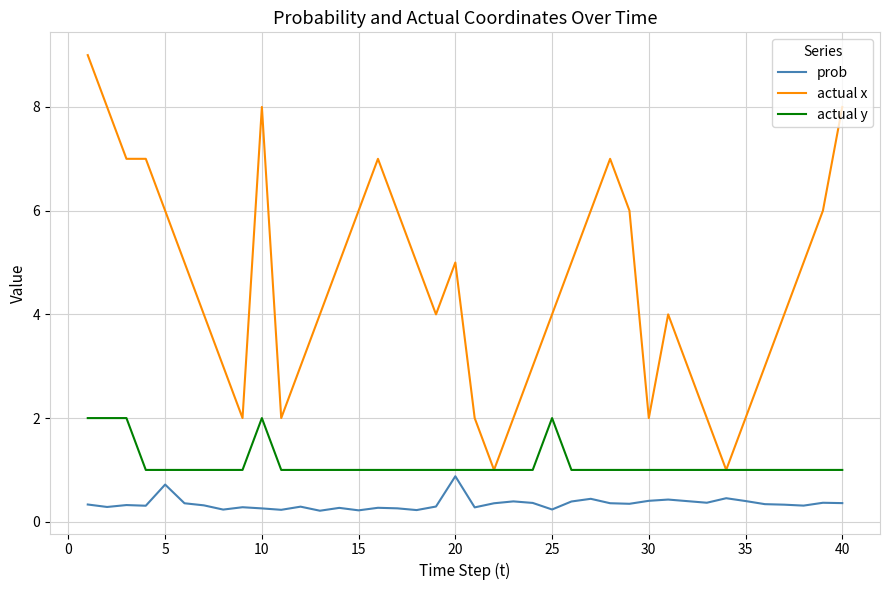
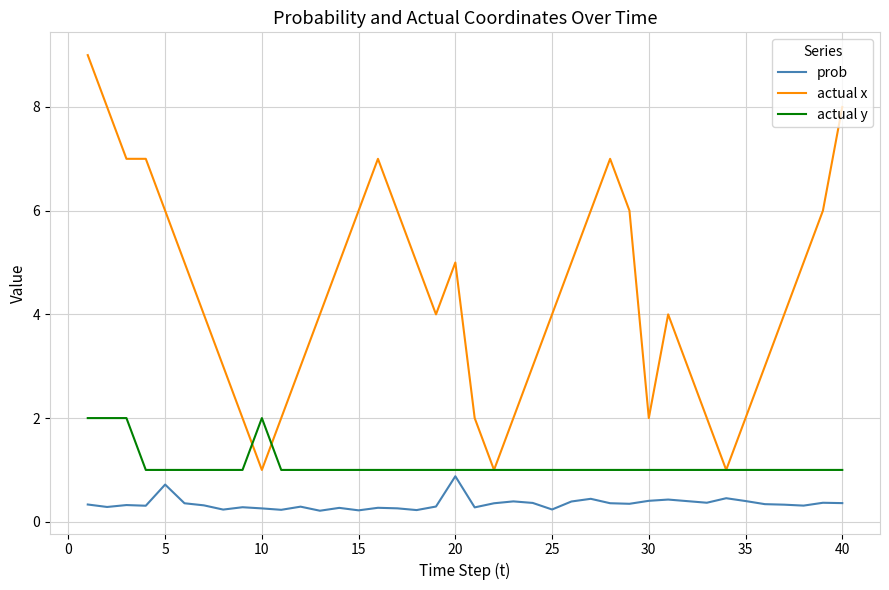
  {
    "prob": {
      "5": 0.7,
      "10": 0.3,
      "15": 0.2,
      "20": 0.9,
      "25": 0.2,
      "30": 0.4,
      "35": 0.4,
      "40": 0.4
    },
    "actual x": {
      "5": 6,
-     "10": 8,
+     "10": 1,
      "15": 6,
      "20": 5,
      "25": 4,
      "30": 2,
      "35": 2
    },
    "actual y": {
      "5": 1,
      "10": 2,
      "15": 1,
      "20": 1,
-     "25": 2,
+     "25": 1,
      "30": 1,
      "35": 1,
      "40": 1
    }
  }
